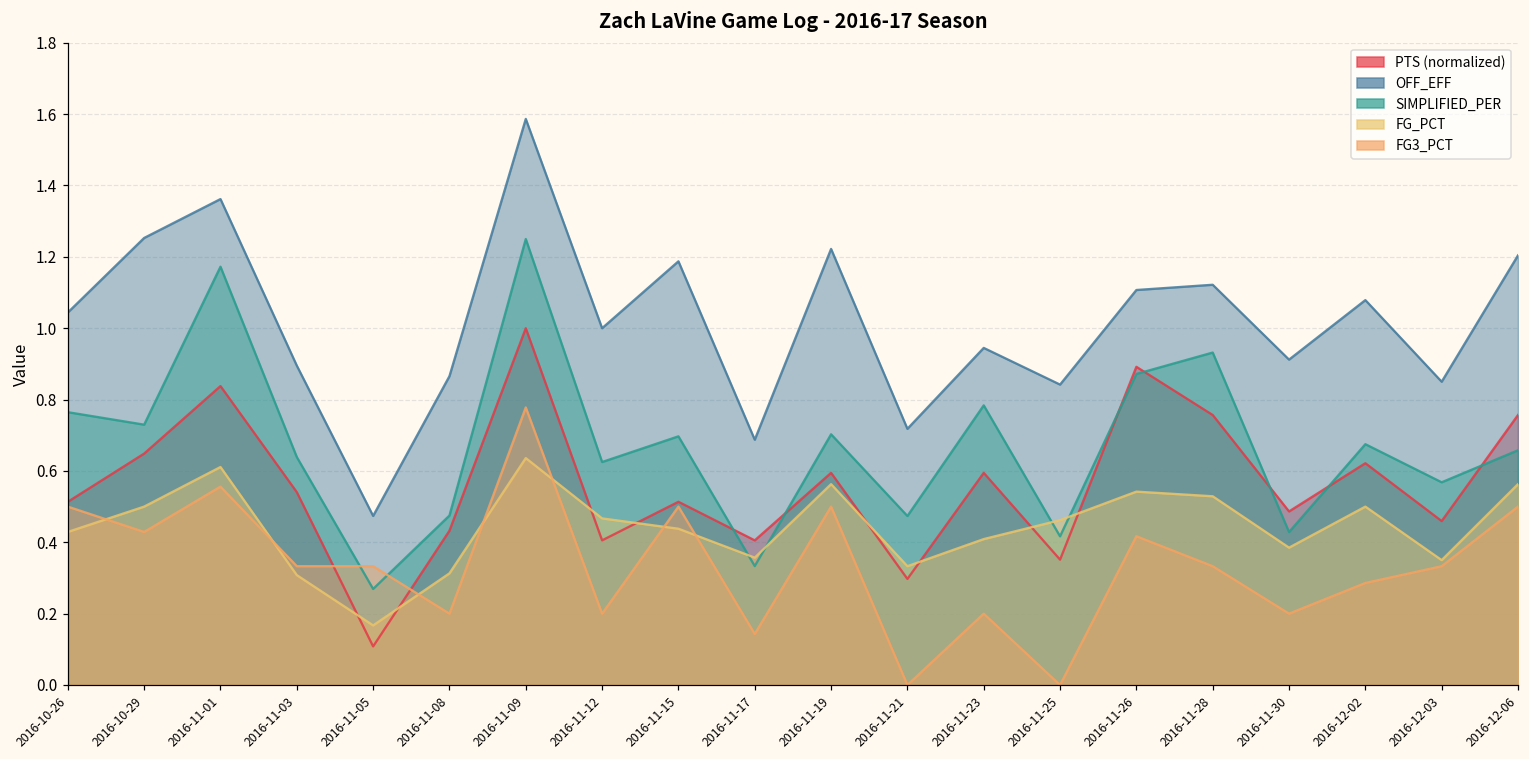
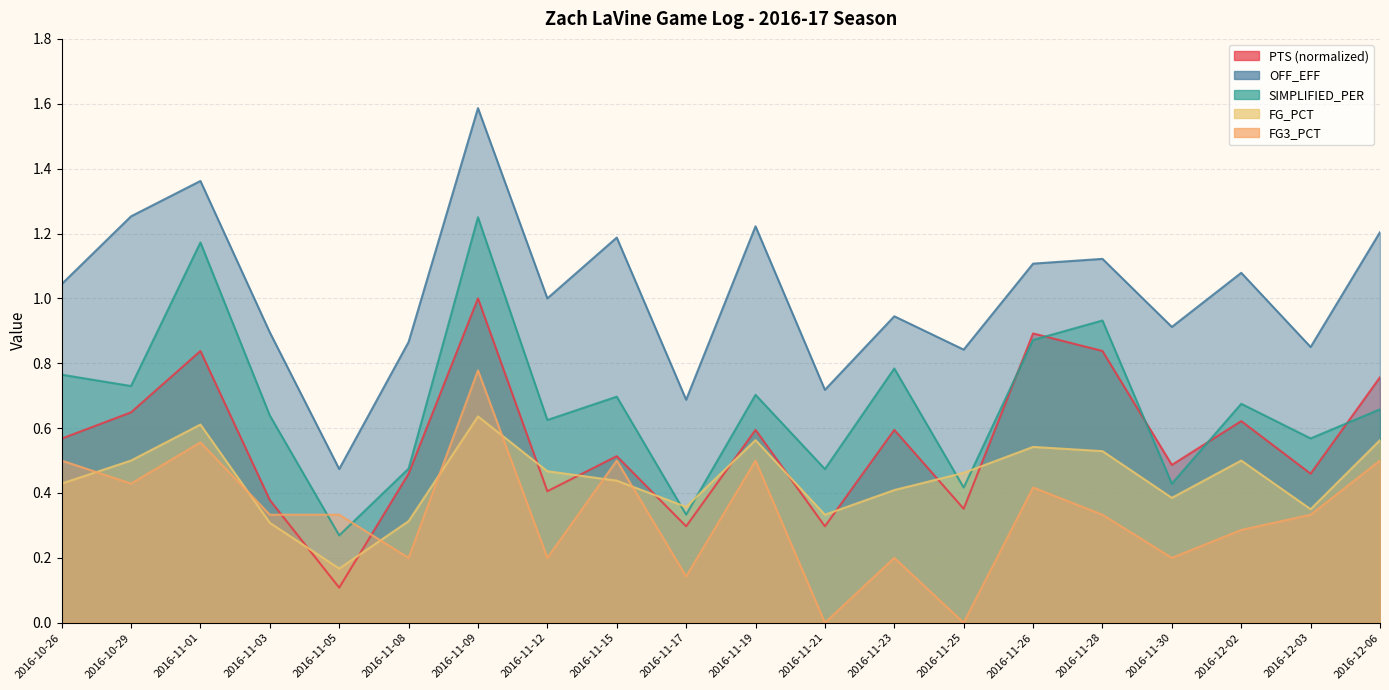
  {
    "PTS (normalized)": {
-     "2016-10-26": 0.51,
+     "2016-10-26": 0.57,
      "2016-10-29": 0.65,
      "2016-11-01": 0.84,
-     "2016-11-03": 0.54,
+     "2016-11-03": 0.38,
      "2016-11-05": 0.11,
-     "2016-11-08": 0.43,
+     "2016-11-08": 0.46,
      "2016-11-09": 1.00,
      "2016-11-12": 0.41,
      "2016-11-15": 0.51,
-     "2016-11-17": 0.41,
+     "2016-11-17": 0.30,
      "2016-11-19": 0.59,
      "2016-11-21": 0.30,
      "2016-11-23": 0.59,
      "2016-11-25": 0.35,
      "2016-11-26": 0.89,
-     "2016-11-28": 0.76,
+     "2016-11-28": 0.84,
      "2016-11-30": 0.49,
      "2016-12-02": 0.62,
      "2016-12-03": 0.46,
      "2016-12-06": 0.76
    }
  }
